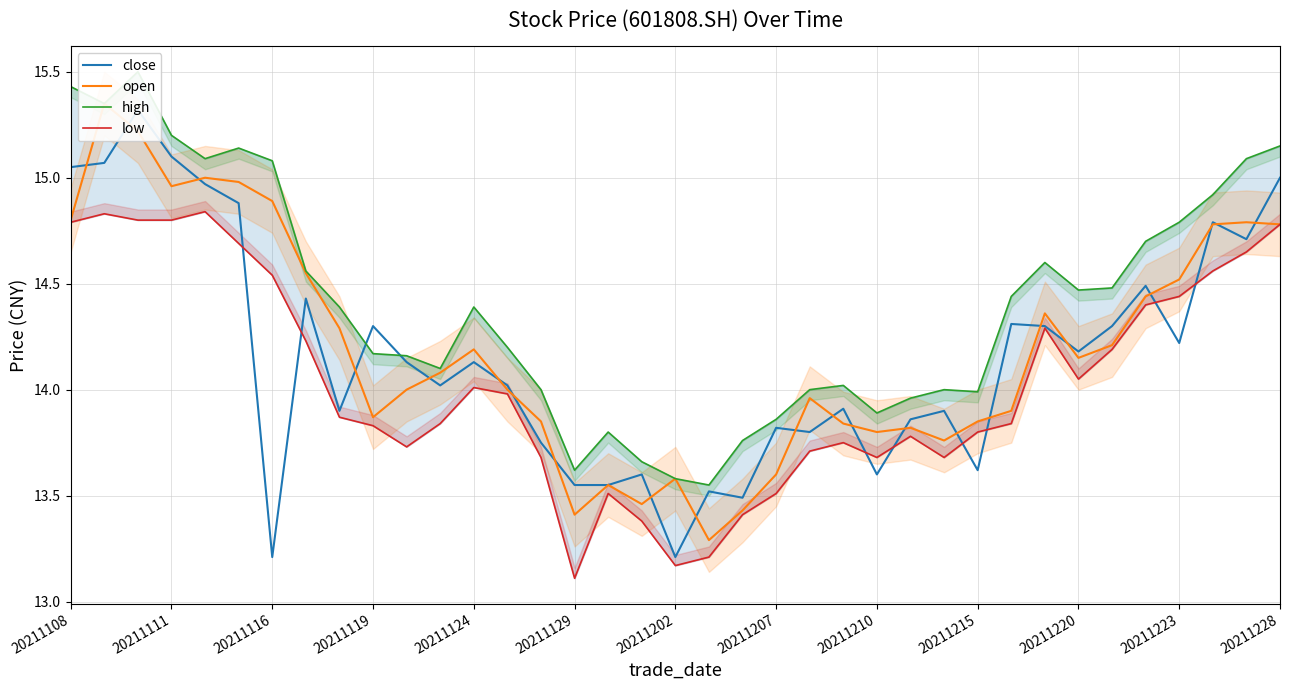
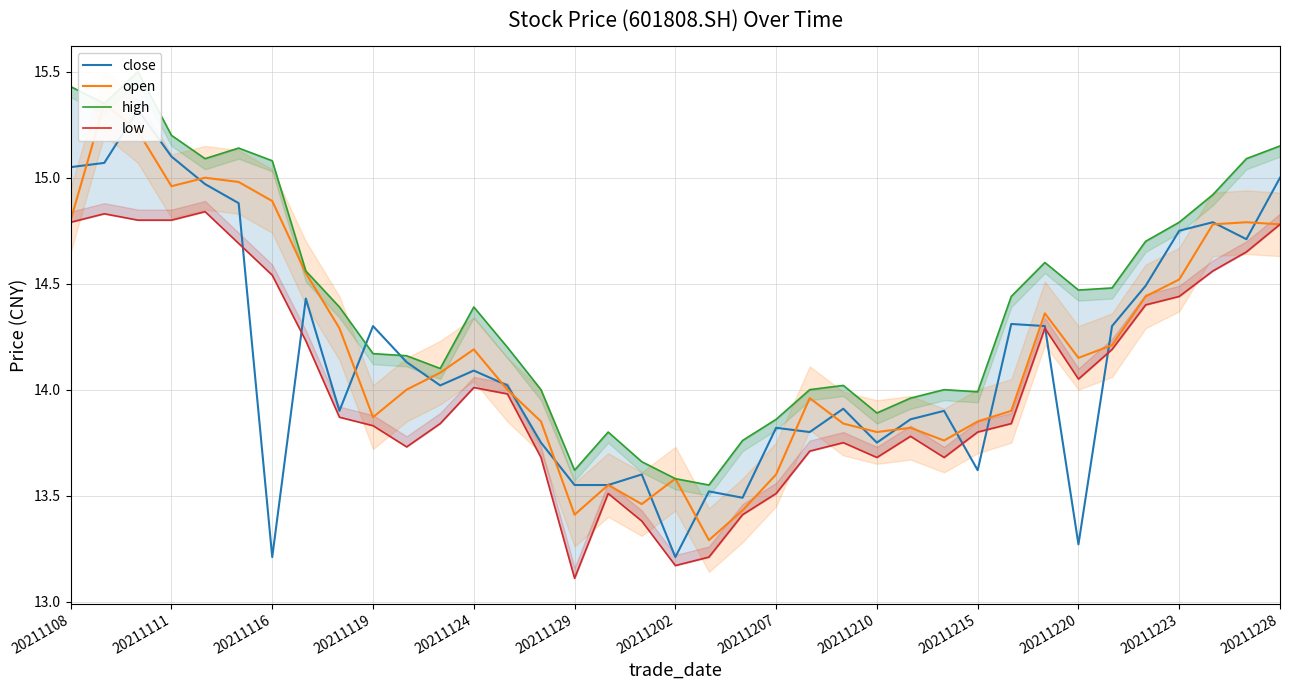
  {
    "close": {
      "20211108": 15.05,
      "20211116": 13.21,
      "20211119": 14.30,
-     "20211124": 14.13,
+     "20211124": 14.09,
      "20211207": 13.82,
-     "20211210": 13.60,
+     "20211210": 13.75,
      "20211215": 13.62,
-     "20211220": 14.18,
-     "20211223": 14.22,
+     "20211220": 13.27,
+     "20211223": 14.75,
      "20211228": 15.00
    }
  }
